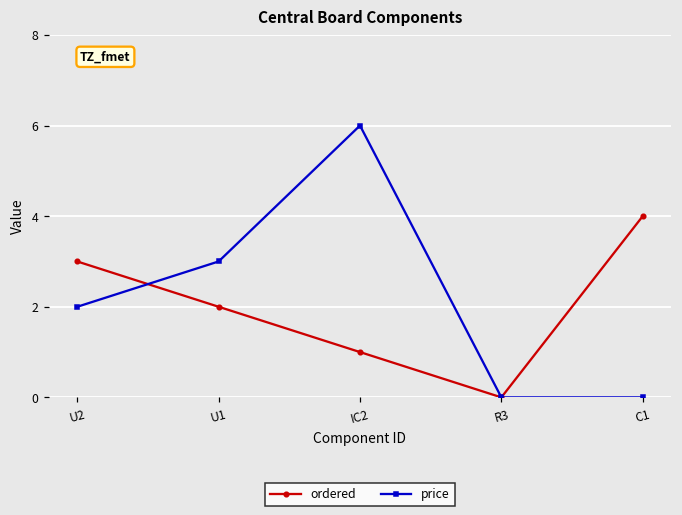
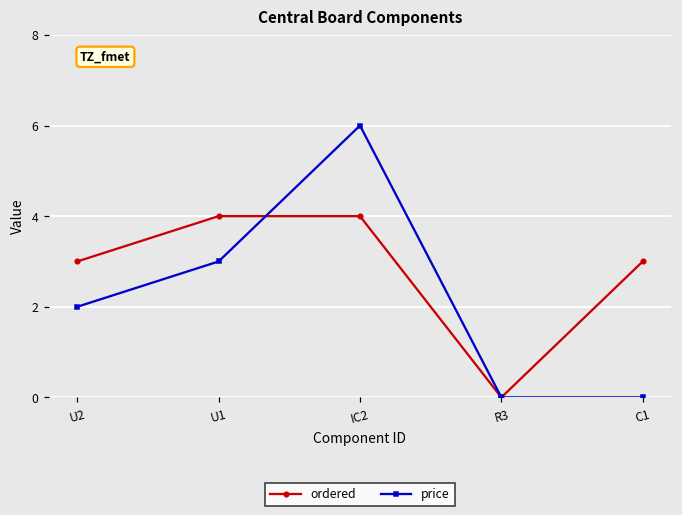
  {
    "ordered": {
      "U2": 3,
-     "U1": 2,
-     "IC2": 1,
-     "C1": 4
+     "U1": 4,
+     "IC2": 4,
+     "C1": 3
    },
    "price": {
      "U2": 2,
      "U1": 3,
      "IC2": 6,
      "C1": 0
    }
  }
